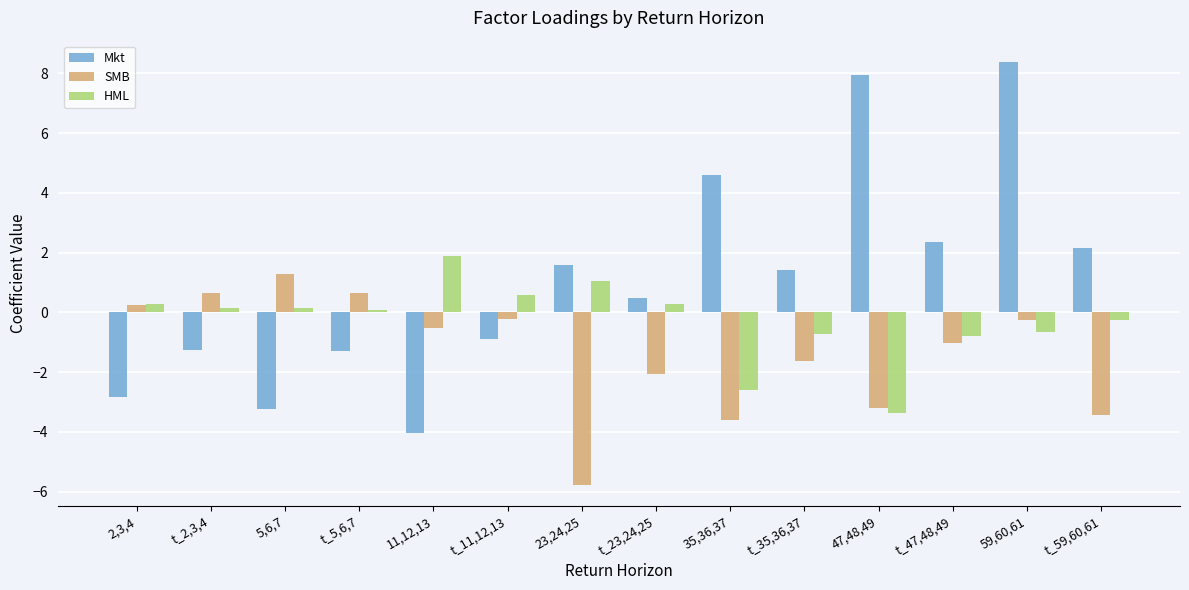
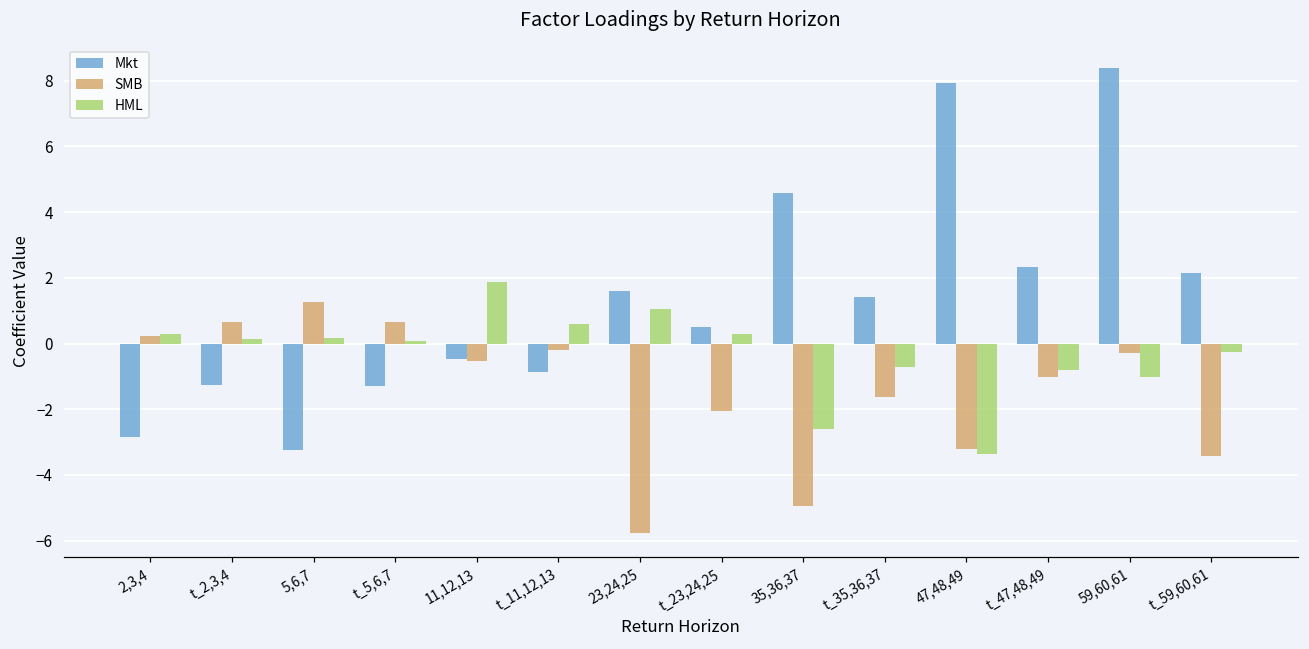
  {
    "Mkt": {
      "2,3,4": -2.8,
      "t_2,3,4": -1.3,
      "5,6,7": -3.3,
      "t_5,6,7": -1.3,
-     "11,12,13": -4.0,
+     "11,12,13": -0.5,
      "t_11,12,13": -0.9,
      "23,24,25": 1.6,
      "t_23,24,25": 0.5,
      "35,36,37": 4.6,
      "t_35,36,37": 1.4,
      "47,48,49": 7.9,
      "t_47,48,49": 2.3,
      "59,60,61": 8.4,
      "t_59,60,61": 2.1
    },
    "SMB": {
      "2,3,4": 0.2,
      "t_2,3,4": 0.7,
      "5,6,7": 1.3,
      "t_5,6,7": 0.6,
      "11,12,13": -0.5,
      "t_11,12,13": -0.2,
      "23,24,25": -5.8,
      "t_23,24,25": -2.1,
-     "35,36,37": -3.6,
+     "35,36,37": -4.9,
      "t_35,36,37": -1.6,
      "47,48,49": -3.2,
      "t_47,48,49": -1.0,
      "59,60,61": -0.3,
      "t_59,60,61": -3.4
    },
    "HML": {
      "2,3,4": 0.3,
      "t_2,3,4": 0.1,
      "5,6,7": 0.2,
      "11,12,13": 1.9,
      "t_11,12,13": 0.6,
      "23,24,25": 1.0,
      "t_23,24,25": 0.3,
      "35,36,37": -2.6,
      "t_35,36,37": -0.7,
      "47,48,49": -3.4,
      "t_47,48,49": -0.8,
-     "59,60,61": -0.7,
+     "59,60,61": -1.0,
      "t_59,60,61": -0.3
    }
  }
